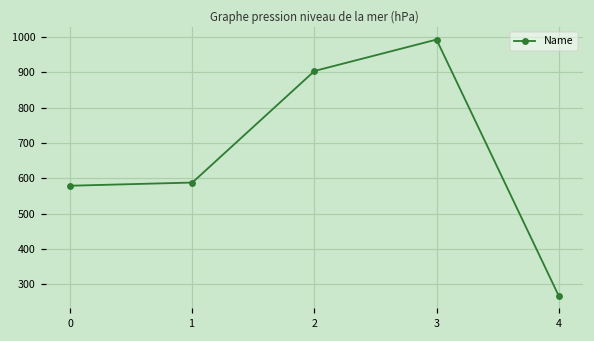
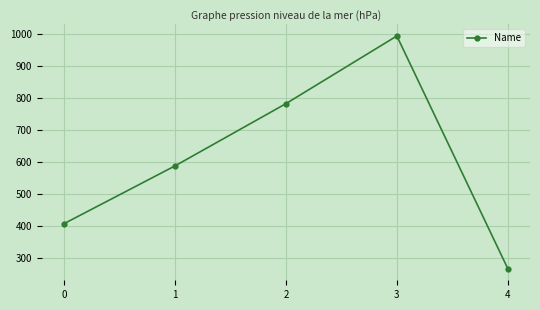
  {
-   "0": 580,
+   "0": 410,
    "1": 590,
-   "2": 900,
+   "2": 780,
    "3": 990,
    "4": 270
  }
